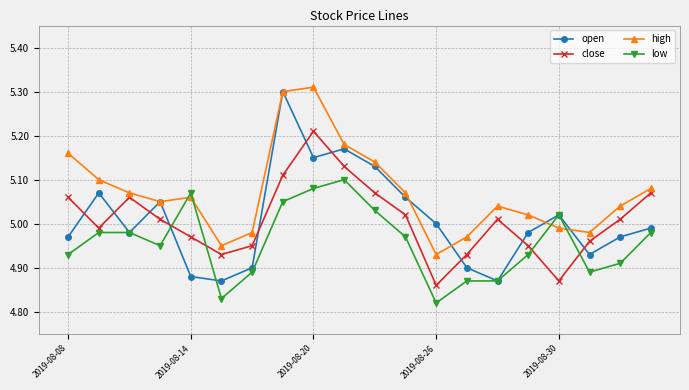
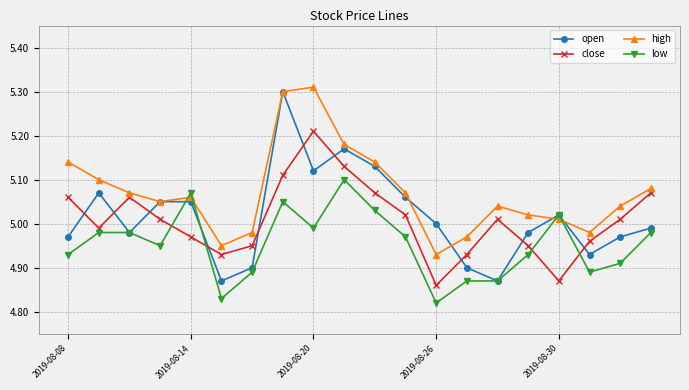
  {
    "open": {
      "2019-08-08": 4.97,
-     "2019-08-14": 4.88,
-     "2019-08-20": 5.15,
+     "2019-08-14": 5.05,
+     "2019-08-20": 5.12,
      "2019-08-26": 5.00
    },
    "close": {
      "2019-08-08": 5.06,
      "2019-08-14": 4.97,
      "2019-08-20": 5.21,
      "2019-08-26": 4.86,
      "2019-08-30": 4.87
    },
    "high": {
-     "2019-08-08": 5.16,
+     "2019-08-08": 5.14,
      "2019-08-14": 5.06,
      "2019-08-20": 5.31,
      "2019-08-26": 4.93,
-     "2019-08-30": 4.99
+     "2019-08-30": 5.01
    },
    "low": {
      "2019-08-08": 4.93,
      "2019-08-14": 5.07,
-     "2019-08-20": 5.08,
+     "2019-08-20": 4.99,
      "2019-08-26": 4.82
    }
  }
